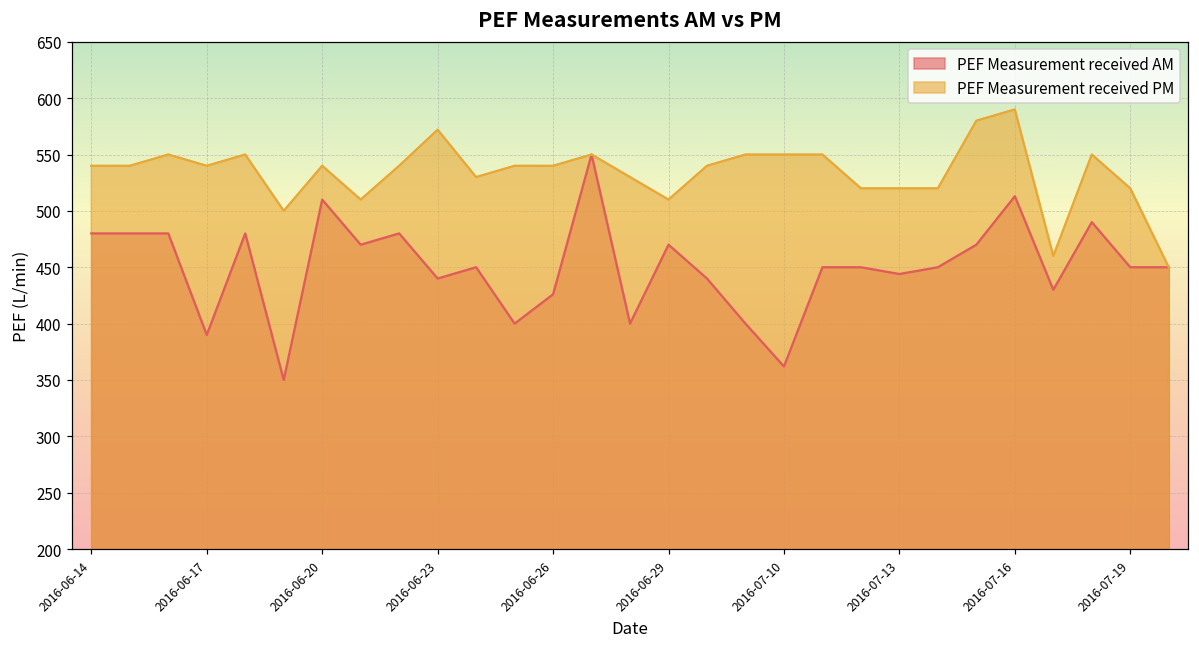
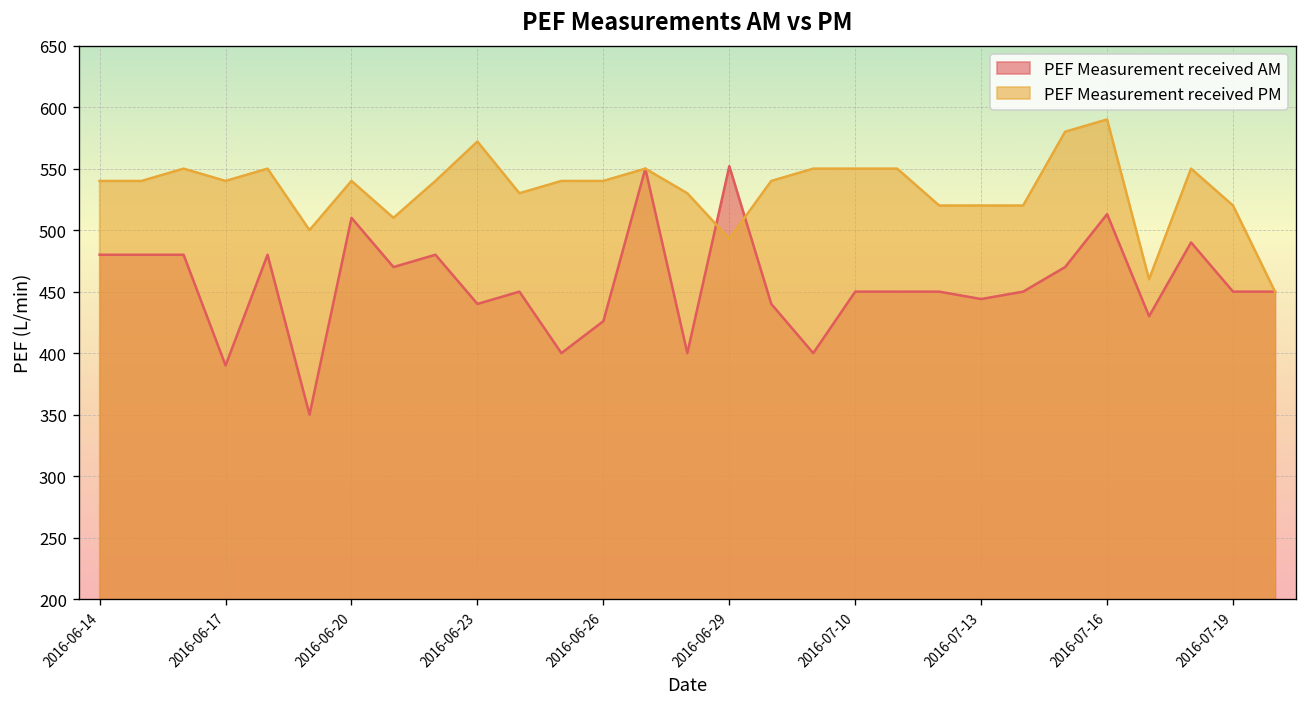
  {
    "PEF Measurement received AM": {
      "2016-06-14": 480,
      "2016-06-17": 390,
      "2016-06-20": 510,
      "2016-06-23": 440,
      "2016-06-26": 426,
-     "2016-06-29": 470,
-     "2016-07-10": 362,
+     "2016-06-29": 552,
+     "2016-07-10": 450,
      "2016-07-13": 444,
      "2016-07-16": 513,
      "2016-07-19": 450
    },
    "PEF Measurement received PM": {
      "2016-06-14": 540,
      "2016-06-17": 540,
      "2016-06-20": 540,
      "2016-06-23": 572,
      "2016-06-26": 540,
-     "2016-06-29": 510,
+     "2016-06-29": 493,
      "2016-07-10": 550,
      "2016-07-13": 520,
      "2016-07-16": 590,
      "2016-07-19": 520
    }
  }
